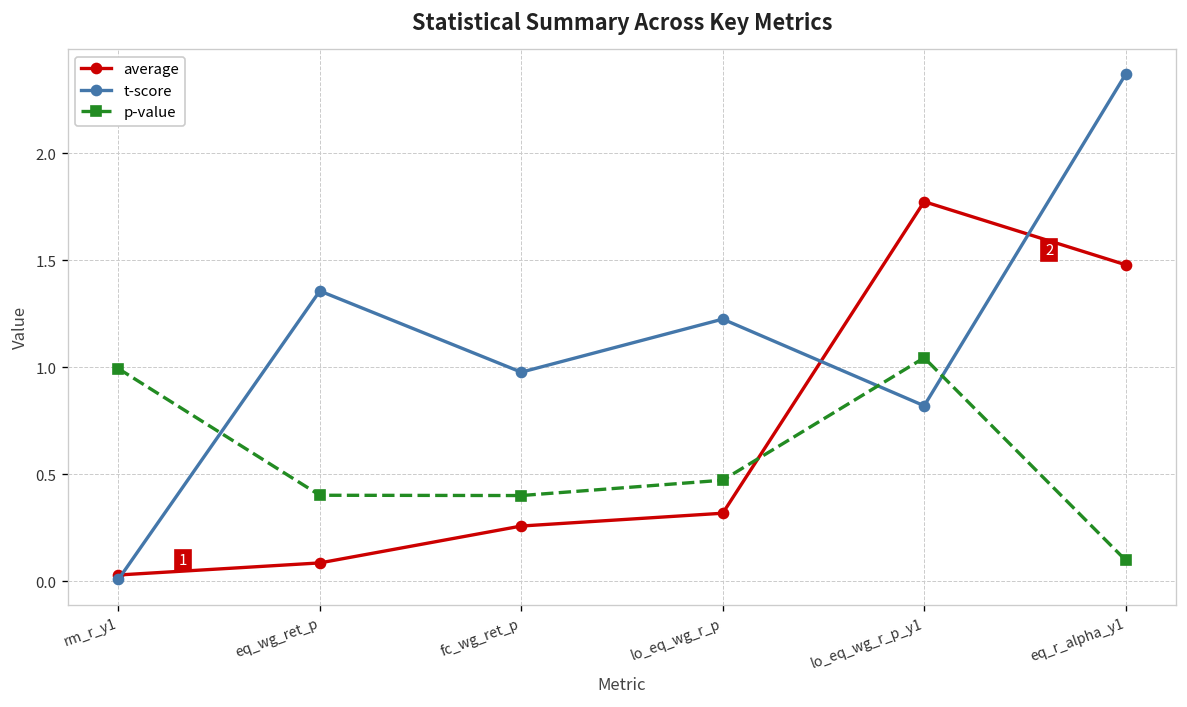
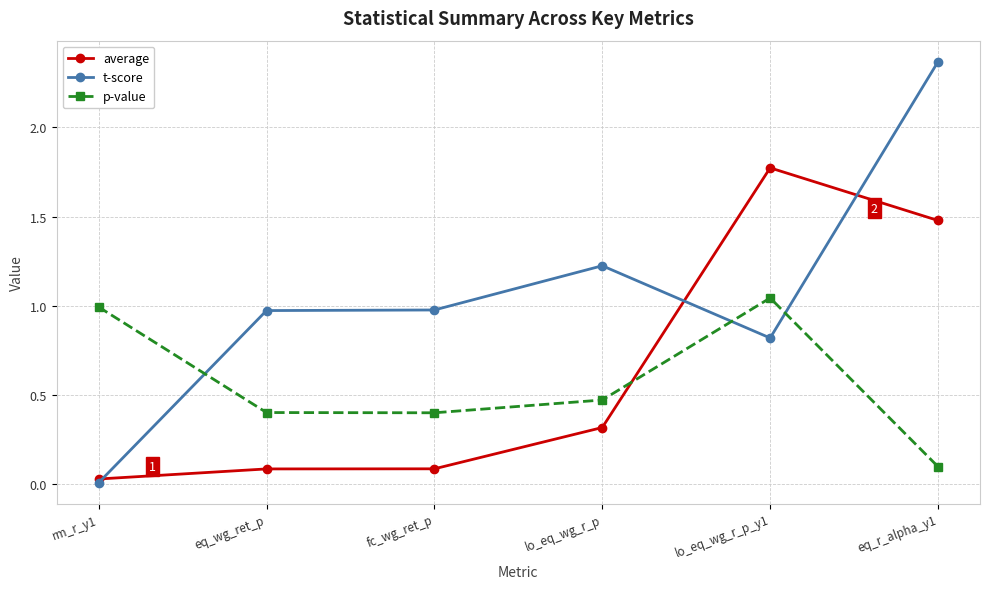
  {
    "average": {
      "rm_r_y1": 0.03,
      "eq_wg_ret_p": 0.09,
-     "fc_wg_ret_p": 0.26,
+     "fc_wg_ret_p": 0.09,
      "lo_eq_wg_r_p": 0.32,
      "lo_eq_wg_r_p_y1": 1.77,
      "eq_r_alpha_y1": 1.48
    },
    "t-score": {
      "rm_r_y1": 0.01,
-     "eq_wg_ret_p": 1.36,
+     "eq_wg_ret_p": 0.97,
      "fc_wg_ret_p": 0.98,
      "lo_eq_wg_r_p": 1.22,
      "lo_eq_wg_r_p_y1": 0.82,
      "eq_r_alpha_y1": 2.37
    },
    "p-value": {
      "rm_r_y1": 0.99,
      "eq_wg_ret_p": 0.40,
      "fc_wg_ret_p": 0.40,
      "lo_eq_wg_r_p": 0.47,
      "lo_eq_wg_r_p_y1": 1.04,
      "eq_r_alpha_y1": 0.10
    }
  }
